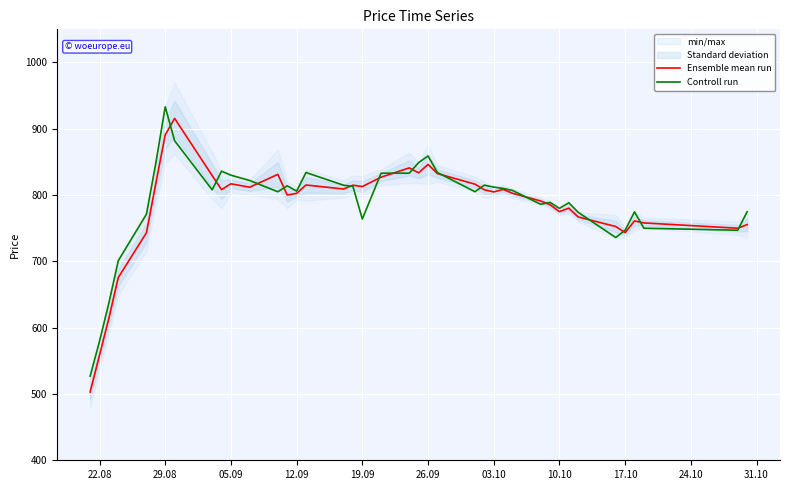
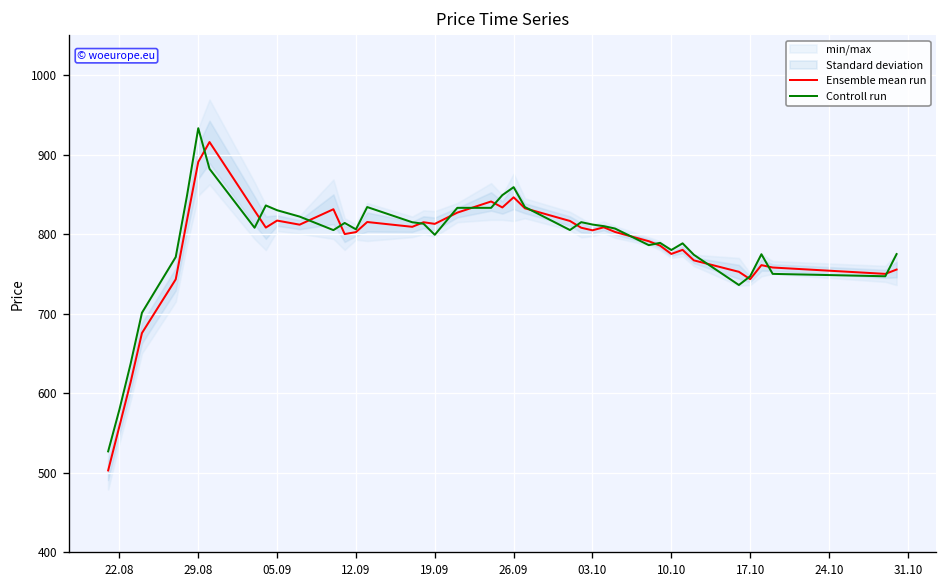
  {
    "Ensemble mean run": {
      "22.08": 560,
      "29.08": 890,
      "05.09": 820,
      "19.09": 810,
      "26.09": 850
    },
    "Controll run": {
-     "19.09": 760
+     "19.09": 800
    }
  }
